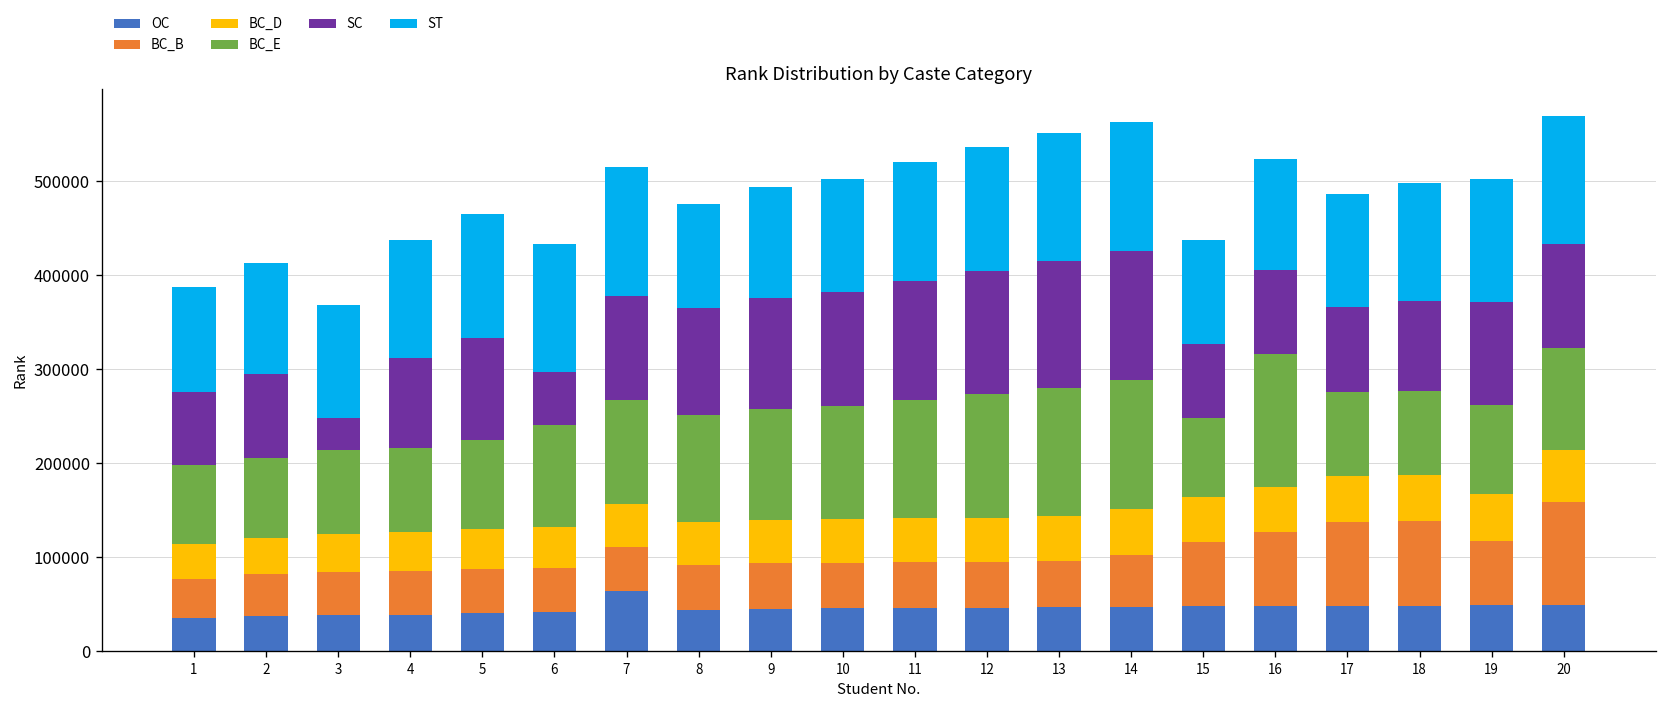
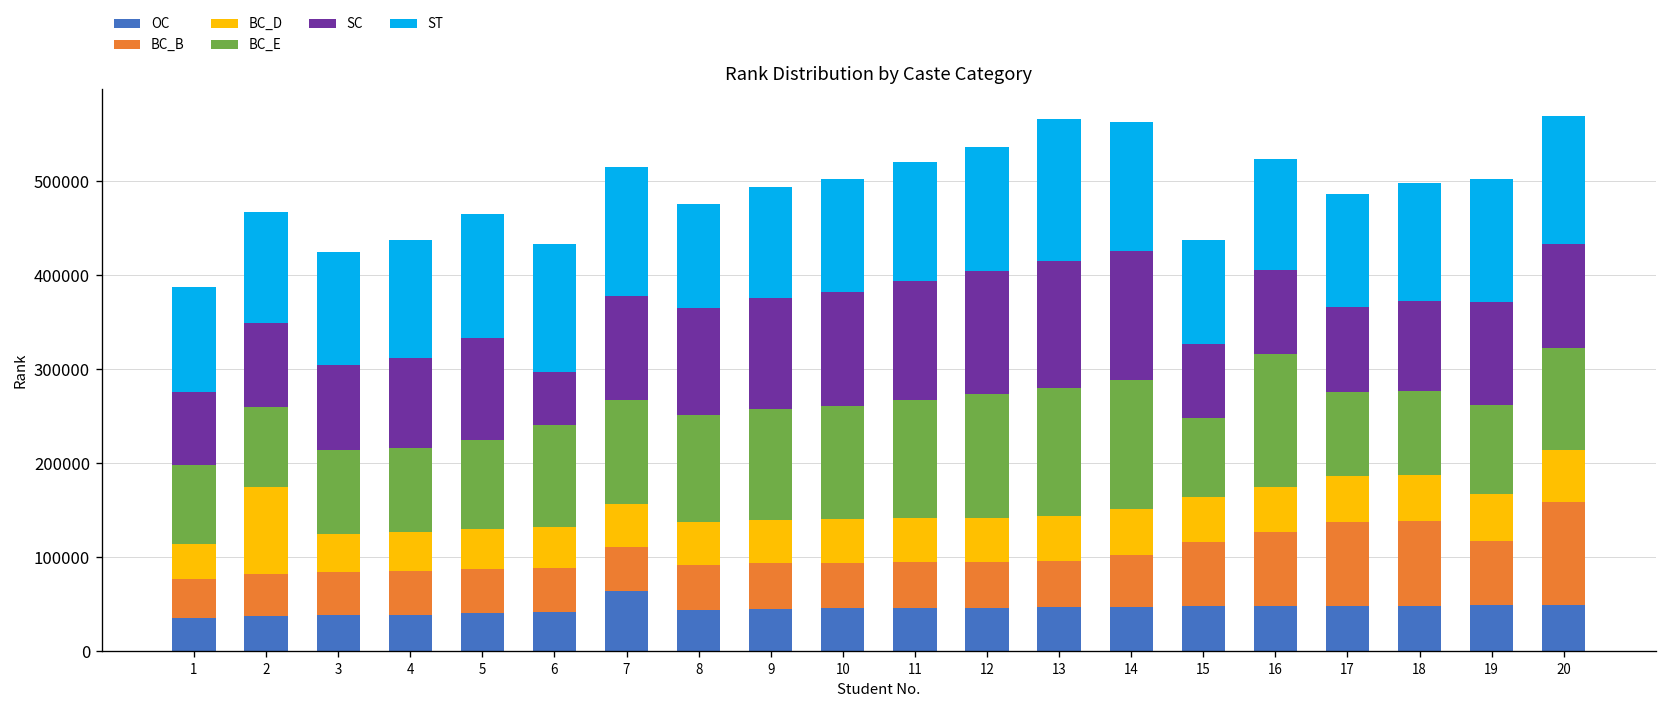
  {
    "OC": {
      "1": 40000,
      "2": 40000,
      "3": 40000,
      "4": 40000,
      "5": 40000,
      "6": 40000,
      "7": 60000,
      "8": 40000,
      "9": 50000,
      "10": 50000,
      "11": 50000,
      "12": 50000,
      "13": 50000,
      "14": 50000,
      "15": 50000,
      "16": 50000,
      "17": 50000,
      "18": 50000,
      "19": 50000,
      "20": 50000
    },
    "BC_B": {
      "1": 40000,
      "2": 50000,
      "3": 50000,
      "4": 50000,
      "5": 50000,
      "6": 50000,
      "7": 50000,
      "8": 50000,
      "9": 50000,
      "10": 50000,
      "11": 50000,
      "12": 50000,
      "13": 50000,
      "14": 60000,
      "15": 70000,
      "16": 80000,
      "17": 90000,
      "18": 90000,
      "19": 70000,
      "20": 110000
    },
    "BC_D": {
      "1": 40000,
-     "2": 40000,
+     "2": 90000,
      "3": 40000,
      "4": 40000,
      "5": 40000,
      "6": 40000,
      "7": 50000,
      "8": 50000,
      "9": 50000,
      "10": 50000,
      "11": 50000,
      "12": 50000,
      "13": 50000,
      "14": 50000,
      "15": 50000,
      "16": 50000,
      "17": 50000,
      "18": 50000,
      "19": 50000,
      "20": 60000
    },
    "BC_E": {
      "1": 80000,
      "2": 90000,
      "3": 90000,
      "4": 90000,
      "5": 100000,
      "6": 110000,
      "7": 110000,
      "8": 110000,
      "9": 120000,
      "10": 120000,
      "11": 130000,
      "12": 130000,
      "13": 140000,
      "14": 140000,
      "15": 80000,
      "16": 140000,
      "17": 90000,
      "18": 90000,
      "19": 100000,
      "20": 110000
    },
    "SC": {
      "1": 80000,
      "2": 90000,
-     "3": 30000,
+     "3": 90000,
      "4": 100000,
      "5": 110000,
      "6": 60000,
      "7": 110000,
      "8": 110000,
      "9": 120000,
      "10": 120000,
      "11": 130000,
      "12": 130000,
      "13": 140000,
      "14": 140000,
      "15": 80000,
      "16": 90000,
      "17": 90000,
      "18": 100000,
      "19": 110000,
      "20": 110000
    },
    "ST": {
      "1": 110000,
      "2": 120000,
      "3": 120000,
      "4": 130000,
      "5": 130000,
      "6": 140000,
      "7": 140000,
      "8": 110000,
      "9": 120000,
      "10": 120000,
      "11": 130000,
      "12": 130000,
-     "13": 140000,
+     "13": 150000,
      "14": 140000,
      "15": 110000,
      "16": 120000,
      "17": 120000,
      "18": 130000,
      "19": 130000,
      "20": 140000
    }
  }
